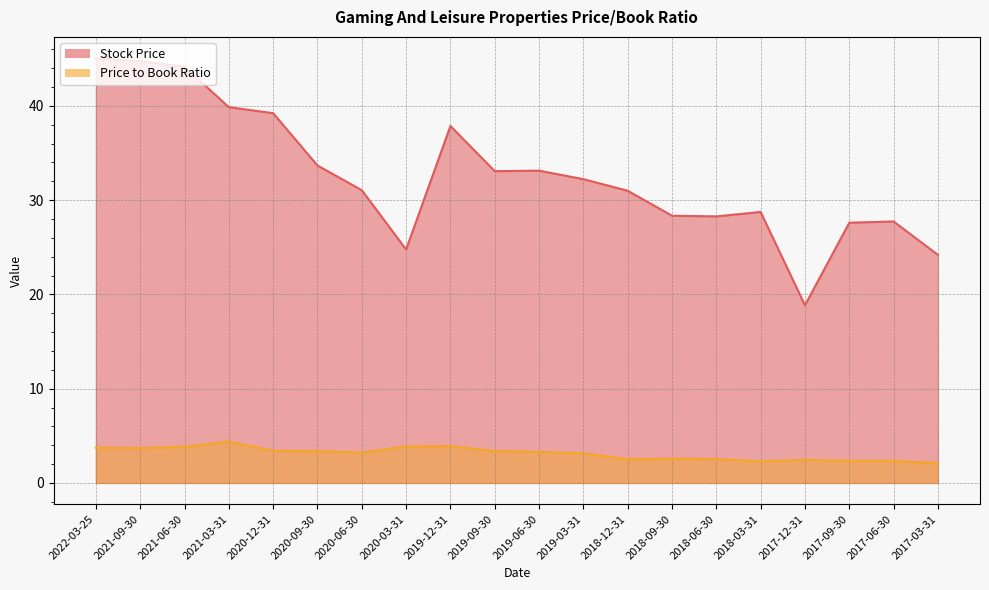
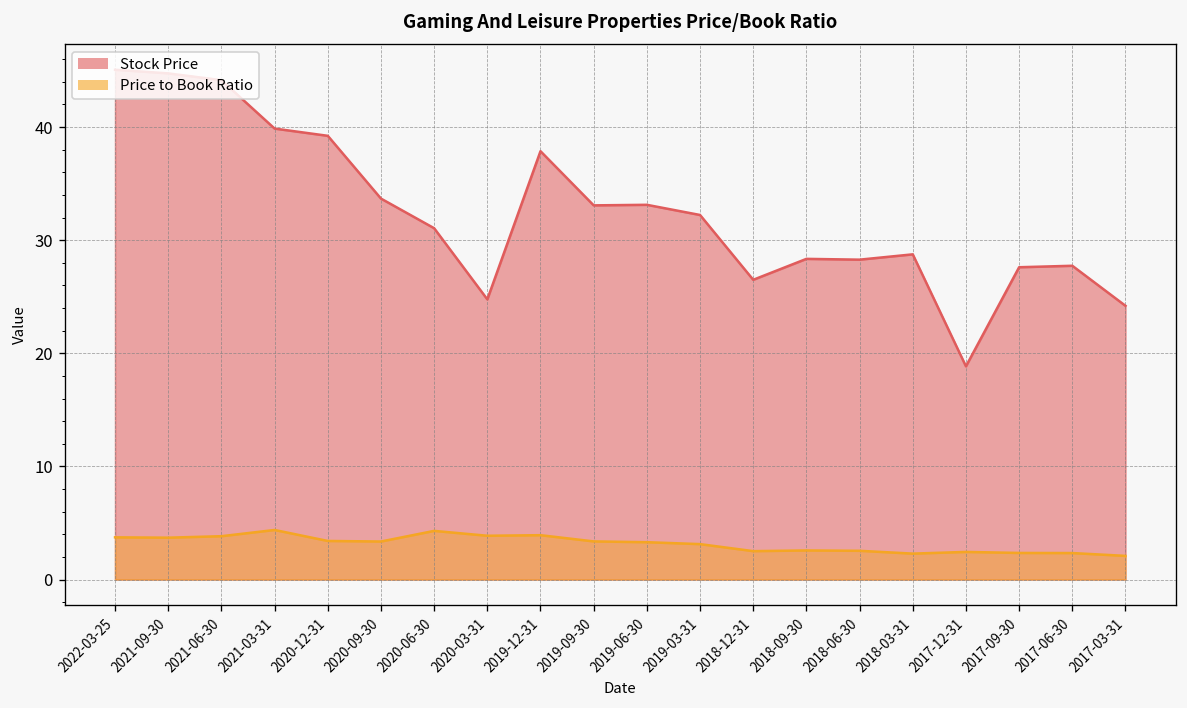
  {
    "Stock Price": {
      "2021-03-31": 40,
      "2020-12-31": 39,
      "2020-09-30": 34,
      "2020-06-30": 31,
      "2020-03-31": 25,
      "2019-12-31": 38,
      "2019-09-30": 33,
      "2019-06-30": 33,
      "2019-03-31": 32,
-     "2018-12-31": 31,
+     "2018-12-31": 27,
      "2018-09-30": 28,
      "2018-06-30": 28,
      "2018-03-31": 29,
      "2017-12-31": 19,
      "2017-09-30": 28,
      "2017-06-30": 28,
      "2017-03-31": 24
    },
    "Price to Book Ratio": {
      "2022-03-25": 4,
      "2021-09-30": 4,
      "2021-06-30": 4,
      "2021-03-31": 4,
      "2020-12-31": 3,
      "2020-09-30": 3,
-     "2020-06-30": 3,
+     "2020-06-30": 4,
      "2020-03-31": 4,
      "2019-12-31": 4,
      "2019-09-30": 3,
      "2019-06-30": 3,
      "2019-03-31": 3,
      "2018-12-31": 3,
      "2018-09-30": 3,
      "2018-06-30": 3,
      "2018-03-31": 2,
      "2017-12-31": 2,
      "2017-09-30": 2,
      "2017-06-30": 2,
      "2017-03-31": 2
    }
  }
